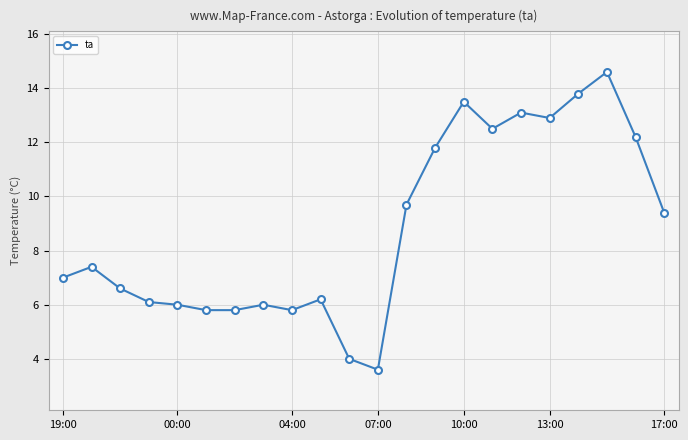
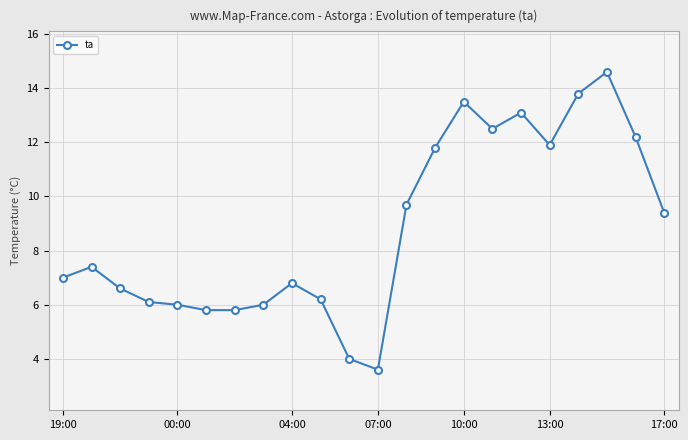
  {
    "19:00": 7.0,
    "00:00": 6.0,
-   "04:00": 5.8,
+   "04:00": 6.8,
    "07:00": 3.6,
    "10:00": 13.5,
-   "13:00": 12.9,
+   "13:00": 11.9,
    "17:00": 9.4
  }
